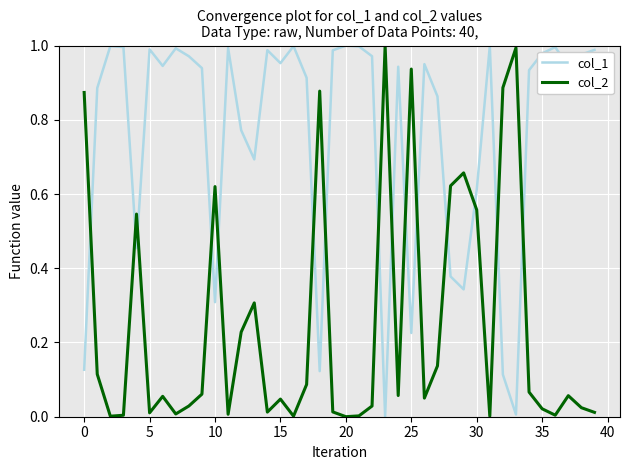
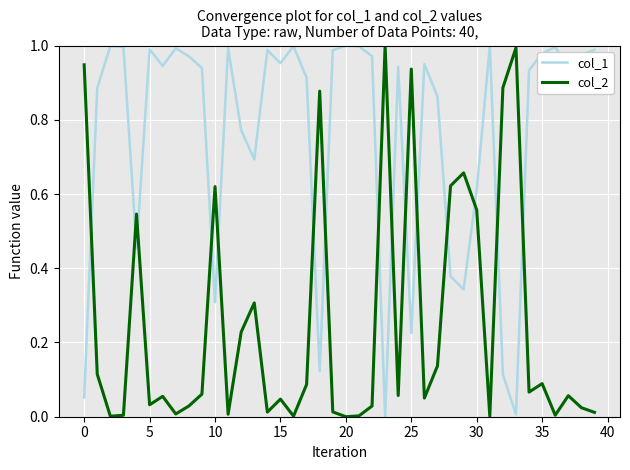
  {
    "col_1": {
-     "0": 0.13,
+     "0": 0.05,
      "5": 0.99,
      "10": 0.31,
      "15": 0.95,
      "20": 1.00,
      "25": 0.23,
      "30": 0.61
    },
    "col_2": {
-     "0": 0.87,
-     "5": 0.01,
+     "0": 0.95,
+     "5": 0.03,
      "10": 0.62,
      "15": 0.05,
      "20": 0.00,
      "25": 0.94,
      "30": 0.56,
-     "35": 0.02
+     "35": 0.09
    }
  }
